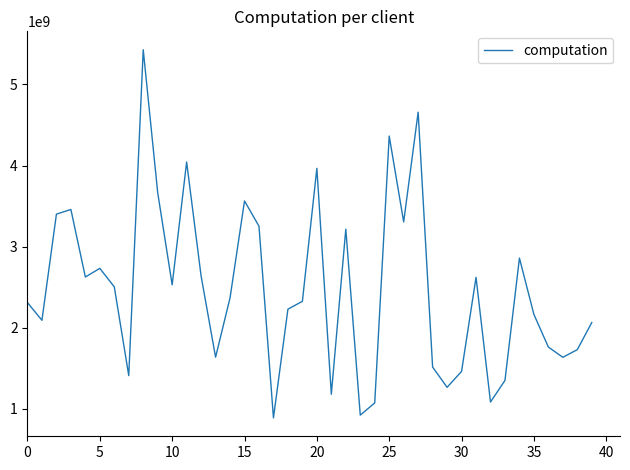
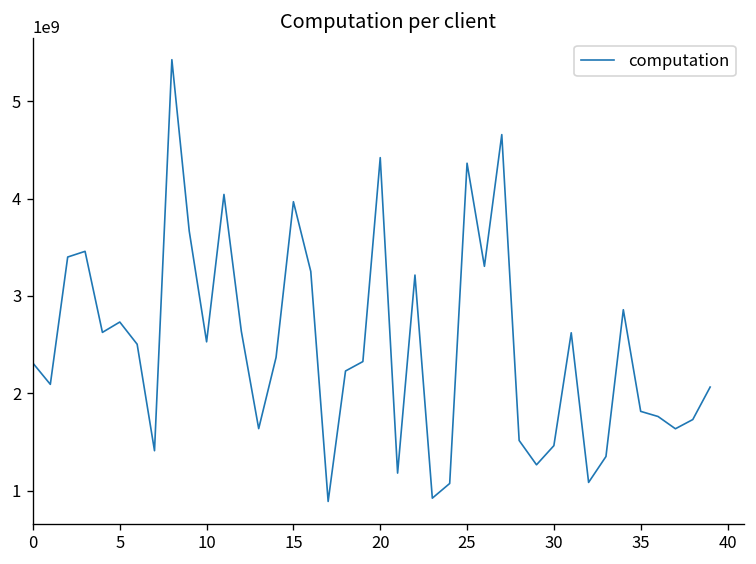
  {
    "0": 2300000000,
    "5": 2700000000,
    "10": 2500000000,
-   "15": 3600000000,
-   "20": 4000000000,
+   "15": 4000000000,
+   "20": 4400000000,
    "25": 4400000000,
    "30": 1500000000,
-   "35": 2200000000
+   "35": 1800000000
  }
